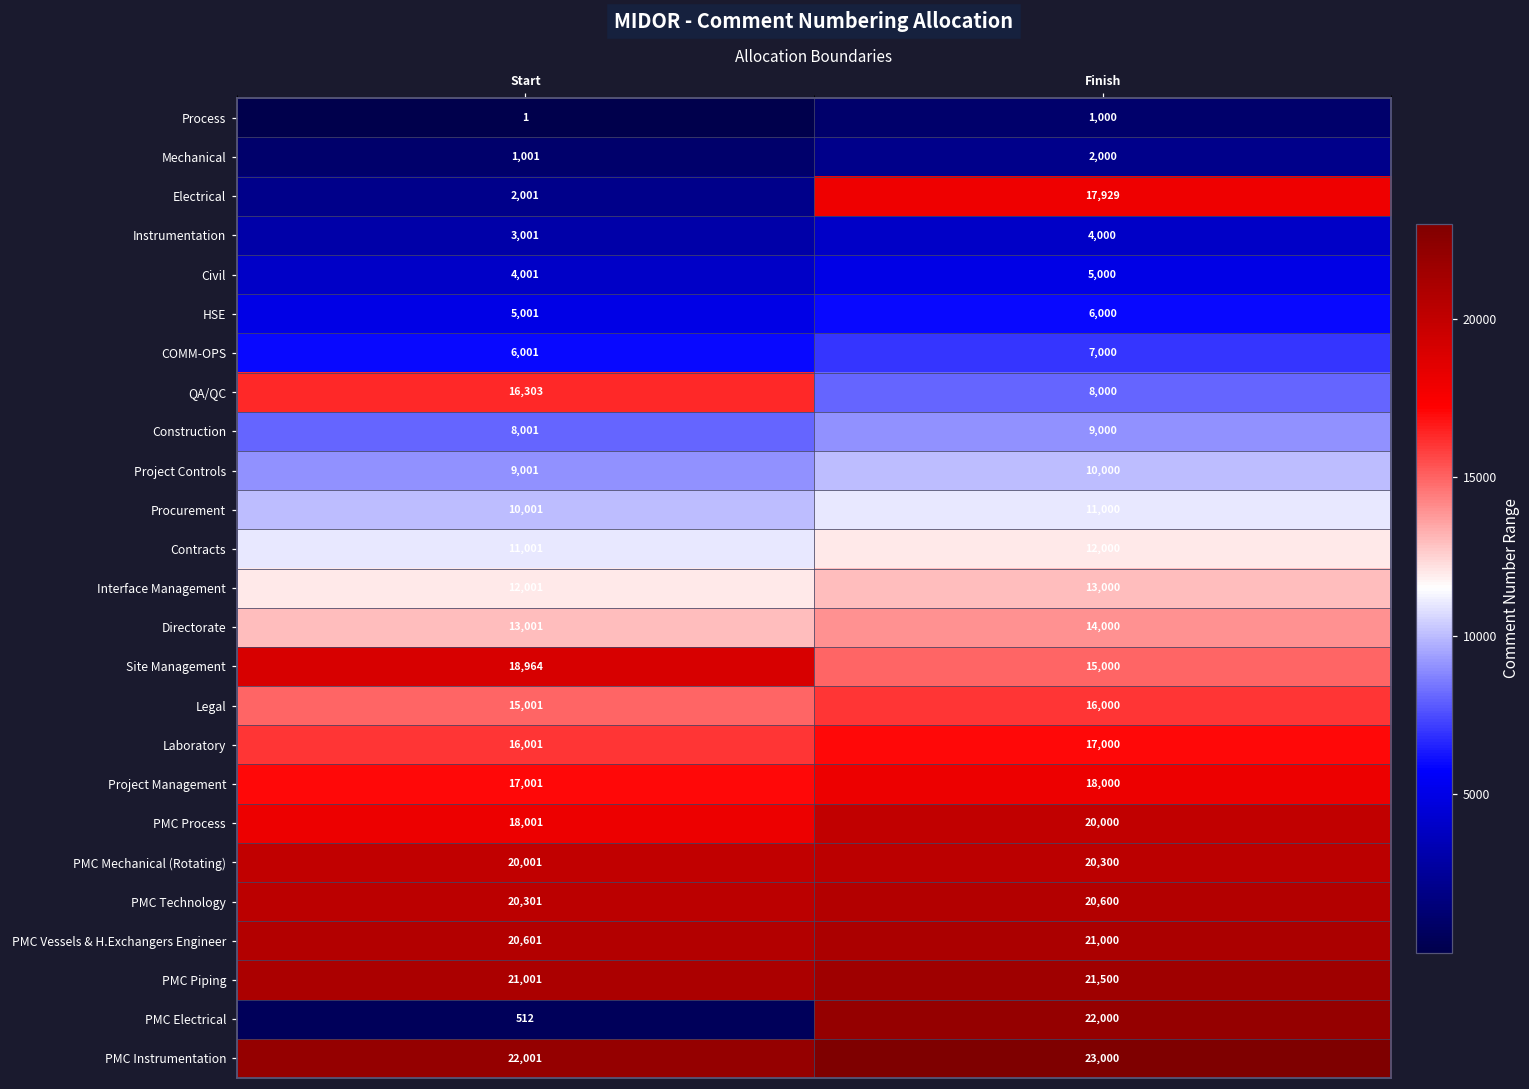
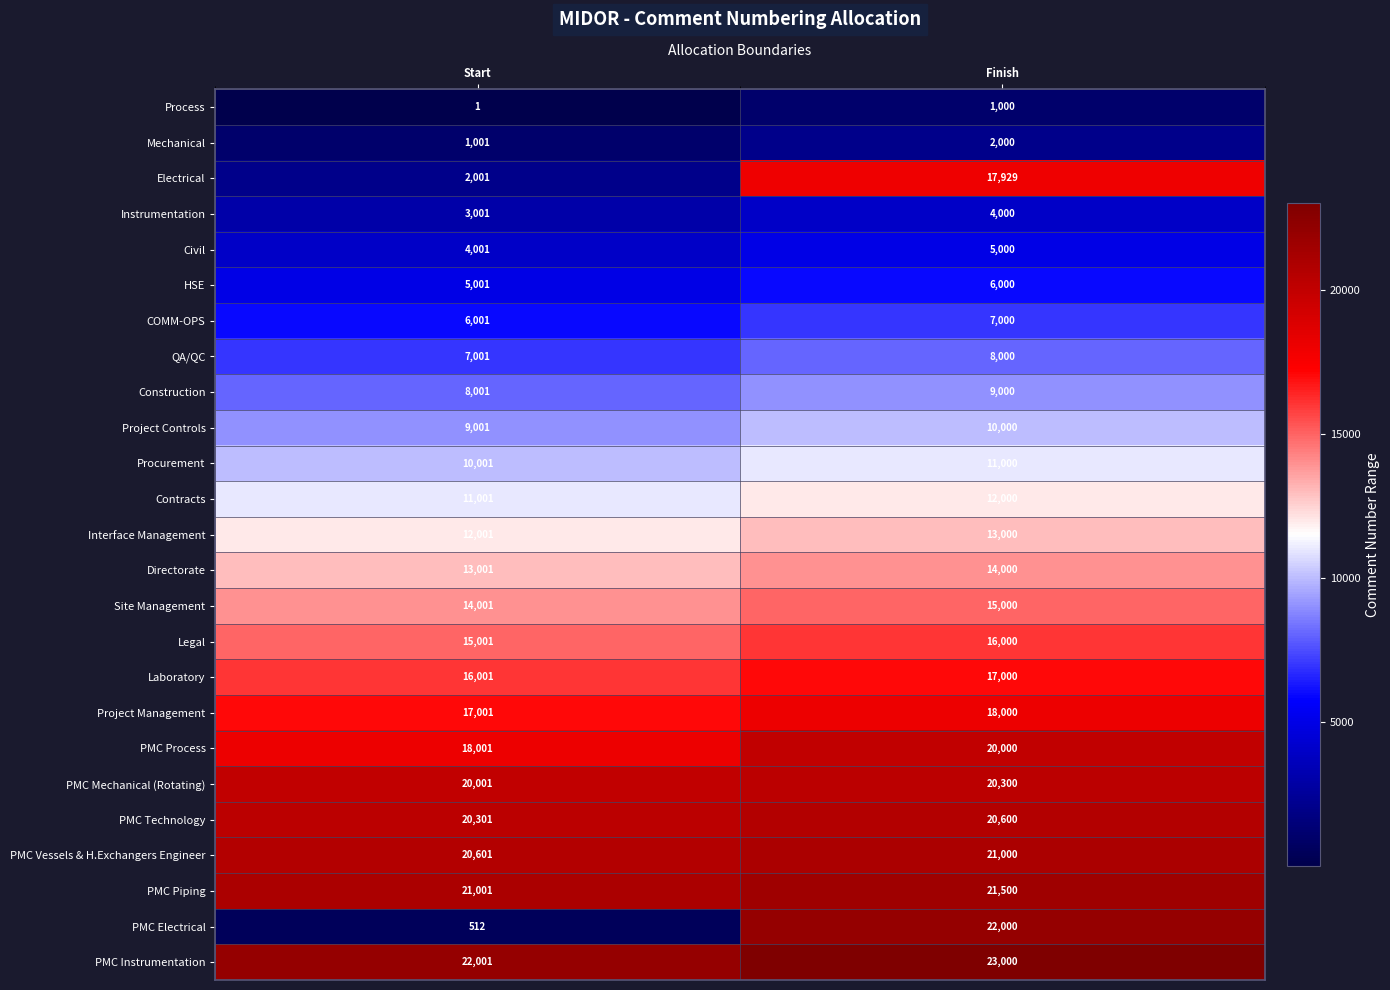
  {
    "QA/QC": {
-     "Start": "16,303"
+     "Start": "7,001"
    },
    "Site Management": {
-     "Start": "18,964"
+     "Start": "14,001"
    }
  }
